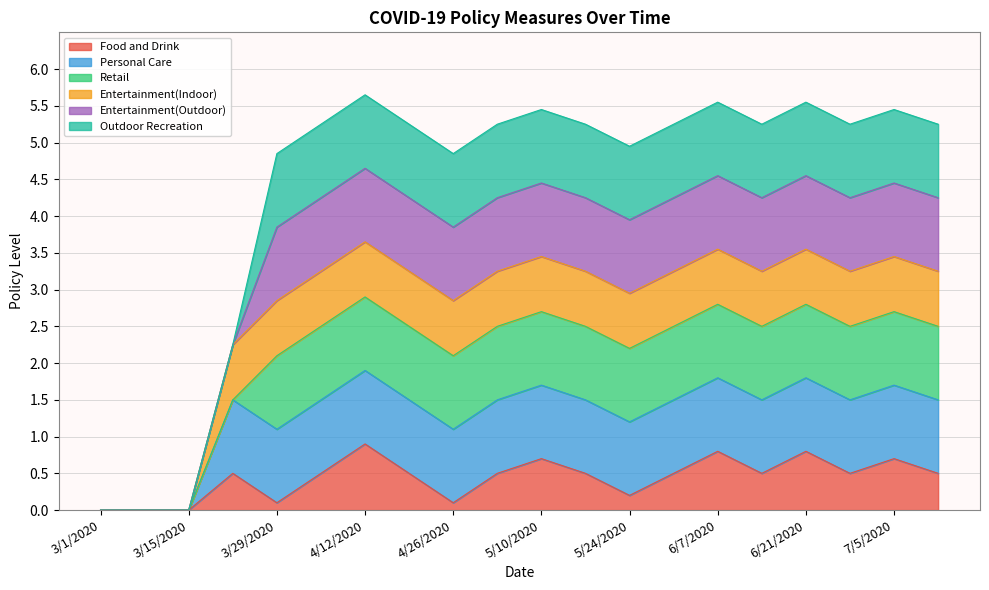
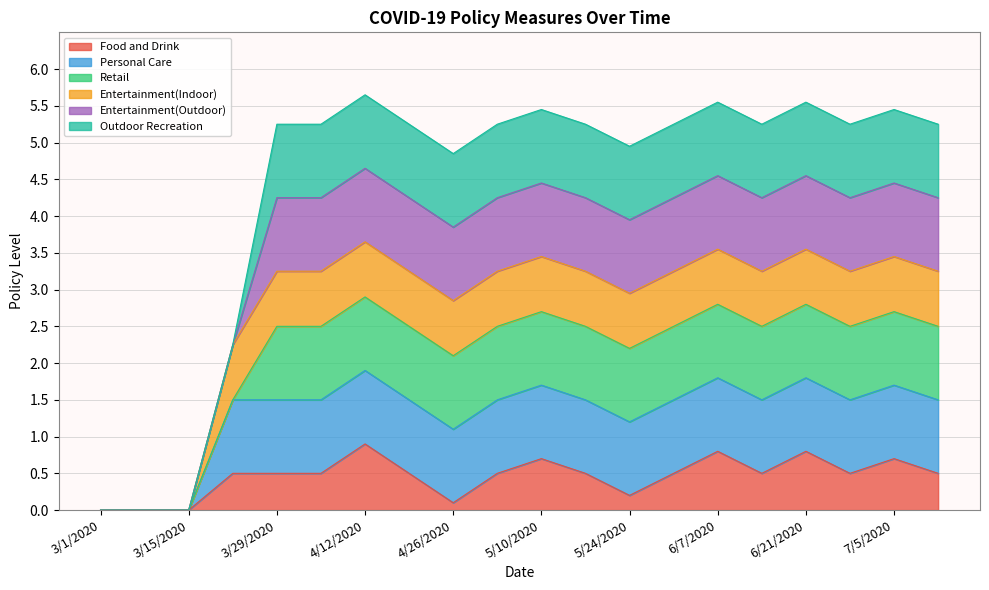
  {
    "Food and Drink": {
-     "3/29/2020": 0.1,
+     "3/29/2020": 0.5,
      "4/12/2020": 0.9,
      "4/26/2020": 0.1,
      "5/10/2020": 0.7,
      "5/24/2020": 0.2,
      "6/7/2020": 0.8,
      "6/21/2020": 0.8,
      "7/5/2020": 0.7
    },
    "Personal Care": {
      "3/29/2020": 1.0,
      "4/12/2020": 1.0,
      "4/26/2020": 1.0,
      "5/10/2020": 1.0,
      "5/24/2020": 1.0,
      "6/7/2020": 1.0,
      "6/21/2020": 1.0,
      "7/5/2020": 1.0
    },
    "Entertainment(Indoor)": {
      "3/29/2020": 0.8,
      "4/12/2020": 0.8,
      "4/26/2020": 0.8,
      "5/10/2020": 0.8,
      "5/24/2020": 0.8,
      "6/7/2020": 0.8,
      "6/21/2020": 0.8,
      "7/5/2020": 0.8
    },
    "Entertainment(Outdoor)": {
      "3/29/2020": 1.0,
      "4/12/2020": 1.0,
      "4/26/2020": 1.0,
      "5/10/2020": 1.0,
      "5/24/2020": 1.0,
      "6/7/2020": 1.0,
      "6/21/2020": 1.0,
      "7/5/2020": 1.0
    }
  }
